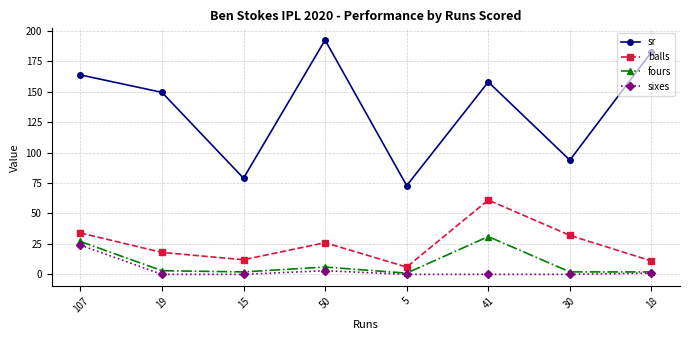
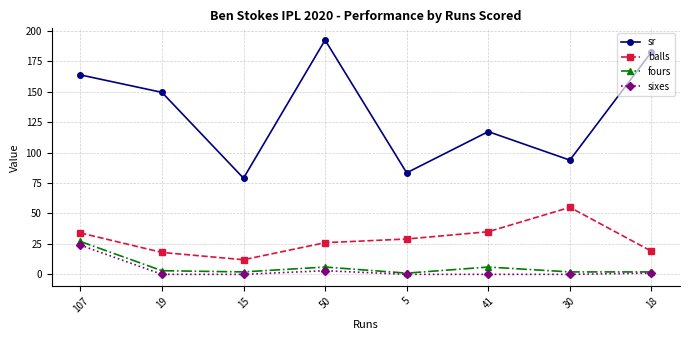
  {
    "sr": {
      "107": 164,
      "19": 149,
      "15": 79,
      "50": 192,
-     "5": 73,
-     "41": 158,
+     "5": 83,
+     "41": 117,
      "30": 94
    },
    "balls": {
      "107": 34,
      "19": 18,
      "15": 12,
      "50": 26,
-     "5": 6,
-     "41": 61,
-     "30": 32,
-     "18": 11
+     "5": 29,
+     "41": 35,
+     "30": 55,
+     "18": 19
    },
    "fours": {
      "107": 27,
      "19": 3,
      "50": 6,
-     "41": 31
+     "41": 6
    },
    "sixes": {
      "107": 24,
      "19": 0,
      "50": 3,
      "41": 0
    }
  }
